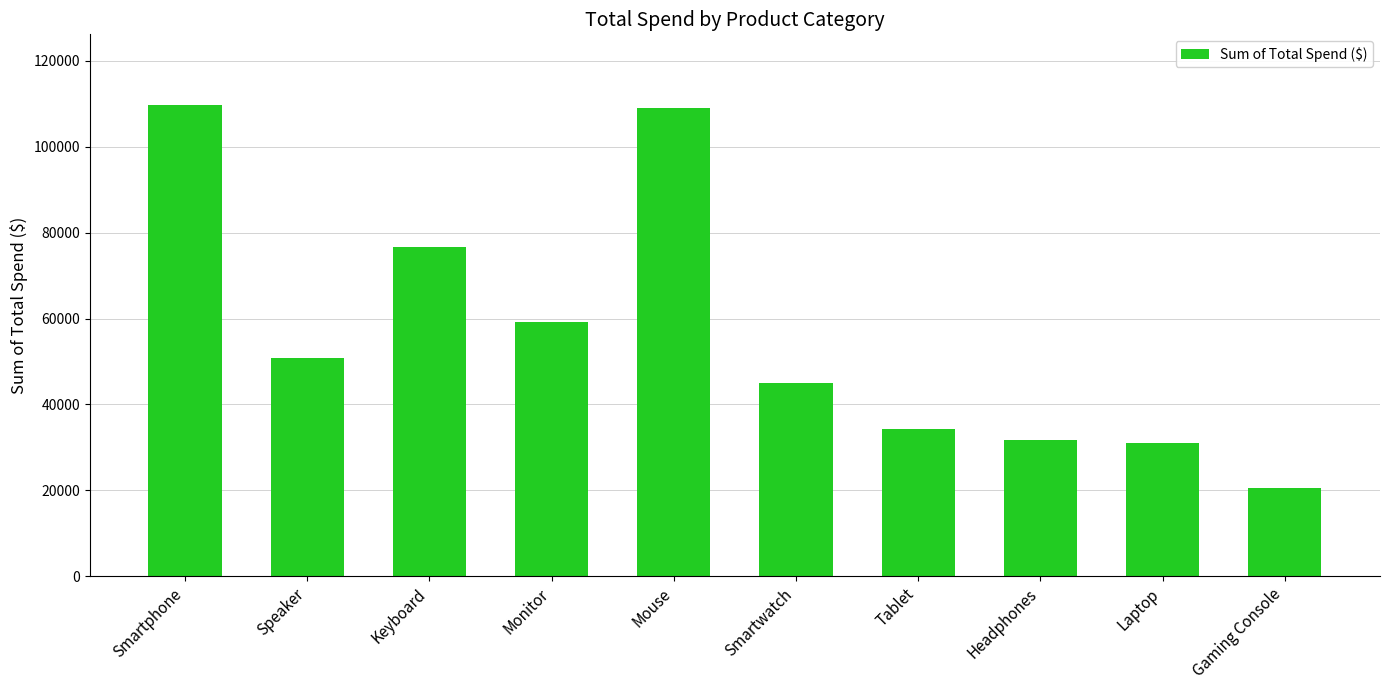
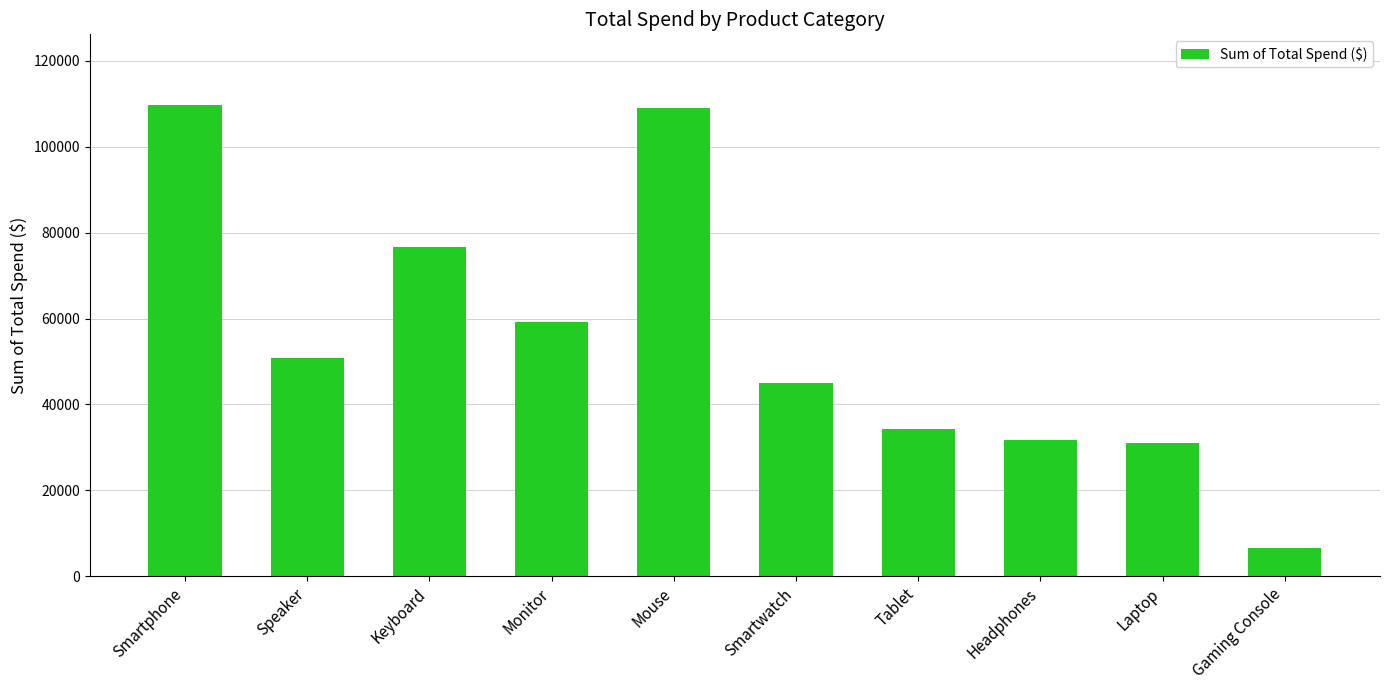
  {
    "Smartphone": 110000,
    "Speaker": 51000,
    "Keyboard": 77000,
    "Monitor": 59000,
    "Mouse": 109000,
    "Smartwatch": 45000,
    "Tablet": 34000,
    "Headphones": 32000,
    "Laptop": 31000,
-   "Gaming Console": 21000
+   "Gaming Console": 6000
  }
